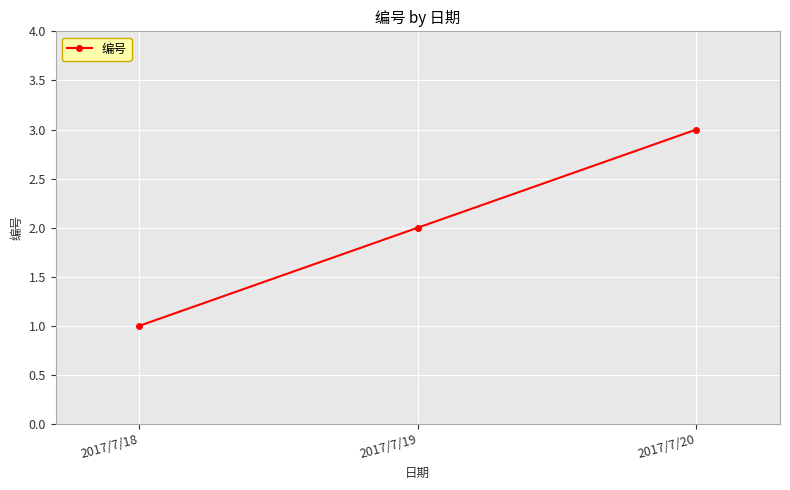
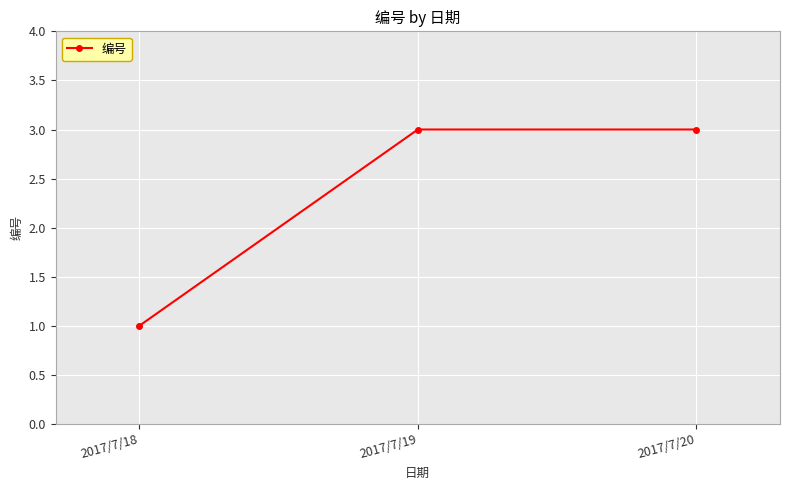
  {
    "2017/7/18": 1,
-   "2017/7/19": 2,
+   "2017/7/19": 3,
    "2017/7/20": 3
  }
